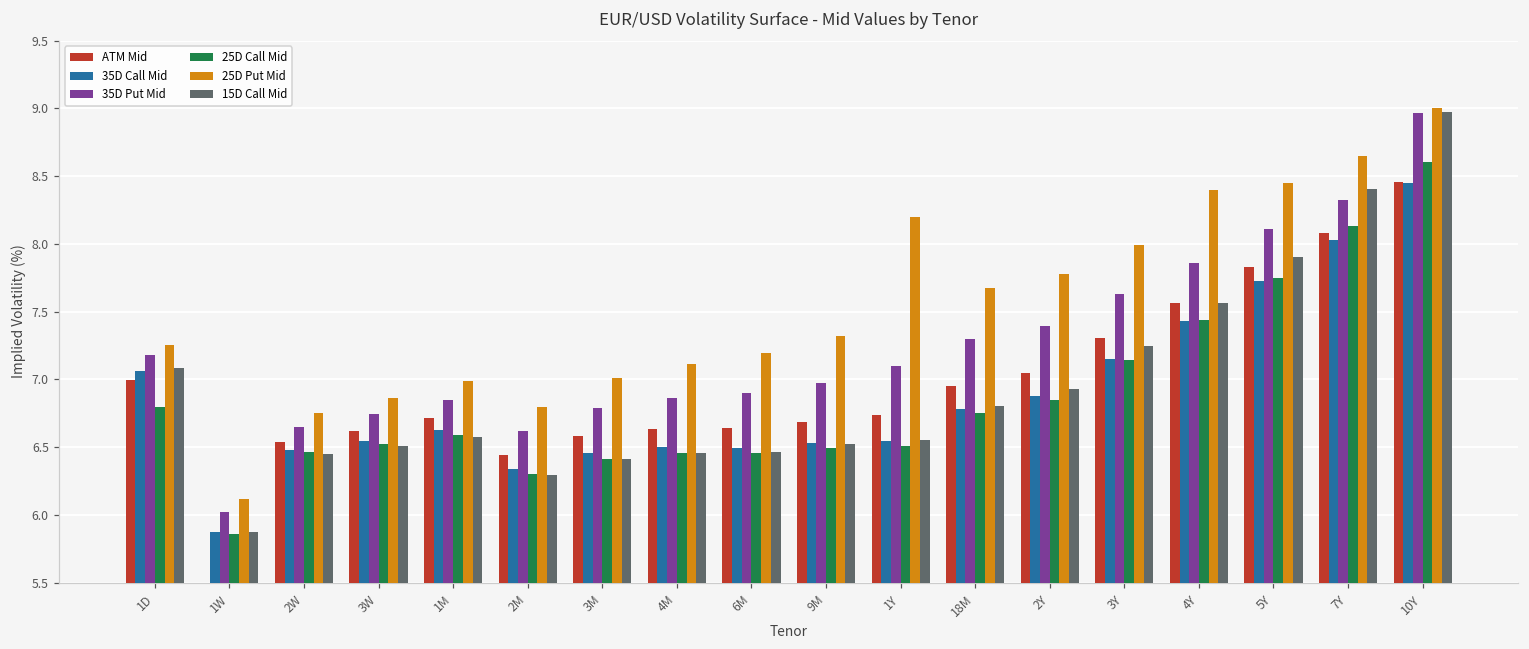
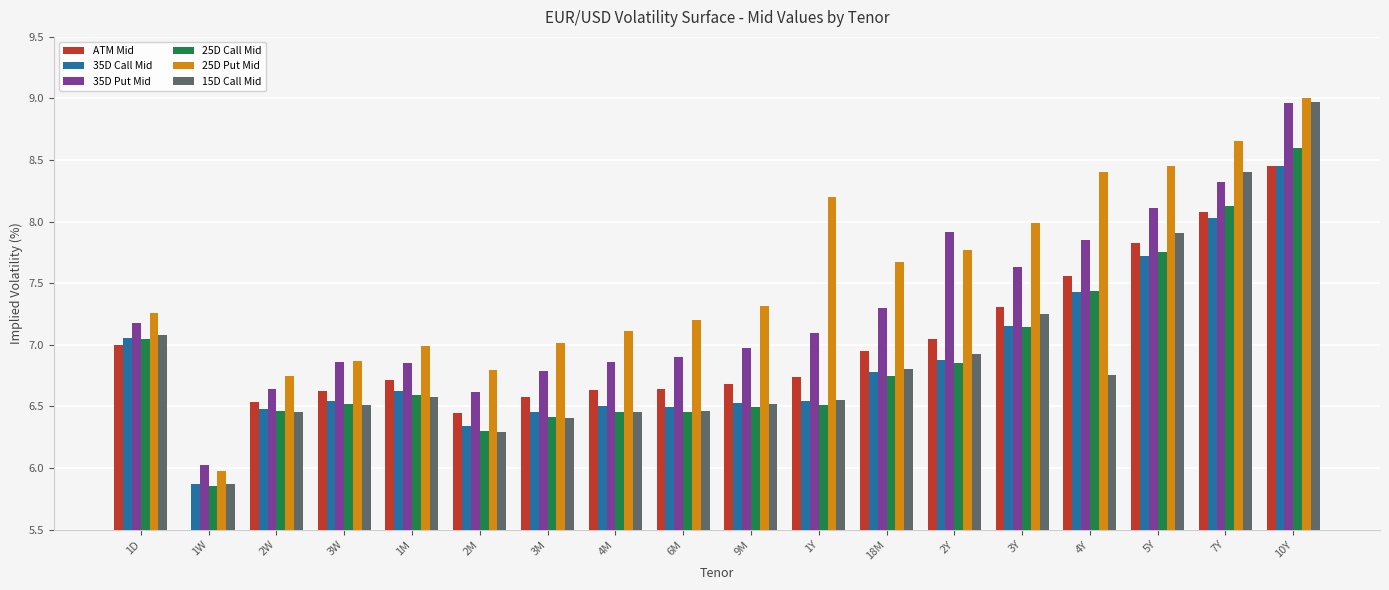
  {
    "ATM Mid": {
      "1D": 7.00,
      "2W": 6.54,
      "3W": 6.62,
      "1M": 6.71,
      "2M": 6.45,
      "3M": 6.58,
      "4M": 6.63,
      "6M": 6.64,
      "9M": 6.69,
      "1Y": 6.74,
      "18M": 6.95,
      "2Y": 7.05,
      "3Y": 7.31,
      "4Y": 7.56,
      "5Y": 7.83,
      "7Y": 8.08,
      "10Y": 8.46
    },
    "35D Call Mid": {
      "1D": 7.06,
      "1W": 5.87,
      "2W": 6.48,
      "3W": 6.55,
      "1M": 6.62,
      "2M": 6.34,
      "3M": 6.46,
      "4M": 6.50,
      "6M": 6.49,
      "9M": 6.53,
      "1Y": 6.55,
      "18M": 6.78,
      "2Y": 6.88,
      "3Y": 7.15,
      "4Y": 7.43,
      "5Y": 7.72,
      "7Y": 8.03,
      "10Y": 8.45
    },
    "35D Put Mid": {
      "1D": 7.18,
      "1W": 6.02,
      "2W": 6.65,
-     "3W": 6.74,
+     "3W": 6.86,
      "1M": 6.85,
      "2M": 6.62,
      "3M": 6.79,
      "4M": 6.86,
      "6M": 6.90,
      "9M": 6.98,
      "1Y": 7.10,
      "18M": 7.30,
-     "2Y": 7.39,
+     "2Y": 7.92,
      "3Y": 7.63,
      "4Y": 7.86,
      "5Y": 8.11,
      "7Y": 8.32,
      "10Y": 8.97
    },
    "25D Call Mid": {
-     "1D": 6.80,
+     "1D": 7.05,
      "1W": 5.86,
      "2W": 6.46,
      "3W": 6.52,
      "1M": 6.59,
      "2M": 6.30,
      "3M": 6.41,
      "4M": 6.46,
      "6M": 6.45,
      "9M": 6.49,
      "1Y": 6.51,
      "18M": 6.75,
      "2Y": 6.85,
      "3Y": 7.14,
      "4Y": 7.44,
      "5Y": 7.75,
      "7Y": 8.13,
      "10Y": 8.60
    },
    "25D Put Mid": {
      "1D": 7.26,
-     "1W": 6.11,
+     "1W": 5.97,
      "2W": 6.75,
      "3W": 6.87,
      "1M": 6.99,
      "2M": 6.80,
      "3M": 7.01,
      "4M": 7.11,
      "6M": 7.20,
      "9M": 7.32,
      "1Y": 8.20,
      "18M": 7.68,
      "2Y": 7.77,
      "3Y": 7.99,
      "4Y": 8.40,
      "5Y": 8.45,
      "7Y": 8.65,
      "10Y": 9.00
    },
    "15D Call Mid": {
      "1D": 7.08,
      "1W": 5.87,
      "2W": 6.45,
      "3W": 6.51,
      "1M": 6.58,
      "2M": 6.29,
      "3M": 6.41,
      "4M": 6.46,
      "6M": 6.46,
      "9M": 6.52,
      "1Y": 6.55,
      "18M": 6.81,
      "2Y": 6.93,
      "3Y": 7.25,
-     "4Y": 7.56,
+     "4Y": 6.75,
      "5Y": 7.91,
      "7Y": 8.41,
      "10Y": 8.97
    }
  }
